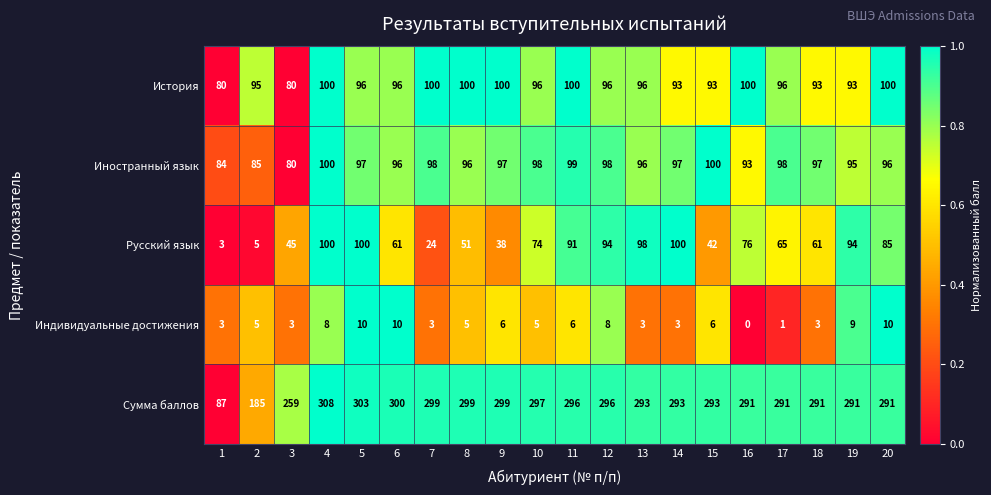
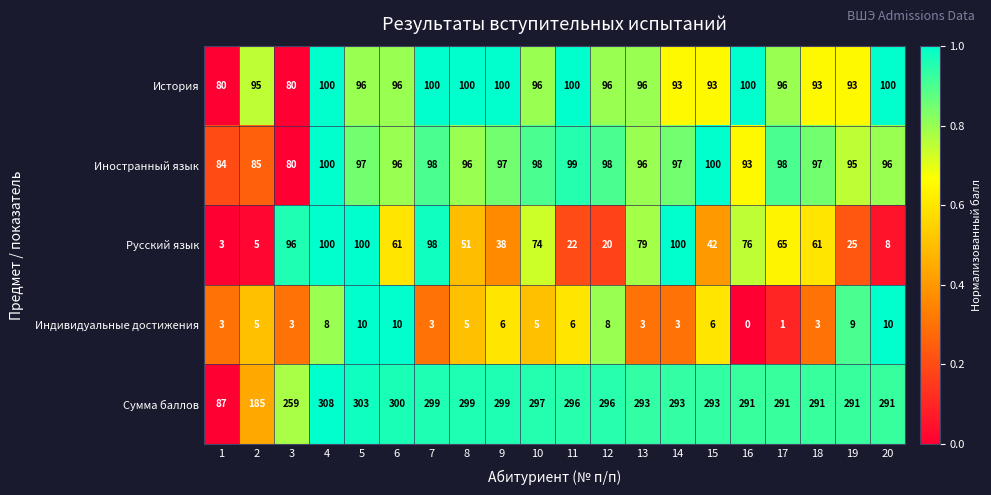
  {
    "История": {
      "1": 80,
      "2": 95,
      "3": 80,
      "4": 100,
      "5": 96,
      "6": 96,
      "7": 100,
      "8": 100,
      "9": 100,
      "10": 96,
      "11": 100,
      "12": 96,
      "13": 96,
      "14": 93,
      "15": 93,
      "16": 100,
      "17": 96,
      "18": 93,
      "19": 93,
      "20": 100
    },
    "Иностранный язык": {
      "1": 84,
      "2": 85,
      "3": 80,
      "4": 100,
      "5": 97,
      "6": 96,
      "7": 98,
      "8": 96,
      "9": 97,
      "10": 98,
      "11": 99,
      "12": 98,
      "13": 96,
      "14": 97,
      "15": 100,
      "16": 93,
      "17": 98,
      "18": 97,
      "19": 95,
      "20": 96
    },
    "Русский язык": {
      "1": 3,
      "2": 5,
-     "3": 45,
+     "3": 96,
      "4": 100,
      "5": 100,
      "6": 61,
-     "7": 24,
+     "7": 98,
      "8": 51,
      "9": 38,
      "10": 74,
-     "11": 91,
-     "12": 94,
-     "13": 98,
+     "11": 22,
+     "12": 20,
+     "13": 79,
      "14": 100,
      "15": 42,
      "16": 76,
      "17": 65,
      "18": 61,
-     "19": 94,
-     "20": 85
+     "19": 25,
+     "20": 8
    },
    "Индивидуальные достижения": {
      "1": 3,
      "2": 5,
      "3": 3,
      "4": 8,
      "5": 10,
      "6": 10,
      "7": 3,
      "8": 5,
      "9": 6,
      "10": 5,
      "11": 6,
      "12": 8,
      "13": 3,
      "14": 3,
      "15": 6,
      "16": 0,
      "17": 1,
      "18": 3,
      "19": 9,
      "20": 10
    },
    "Сумма баллов": {
      "1": 87,
      "2": 185,
      "3": 259,
      "4": 308,
      "5": 303,
      "6": 300,
      "7": 299,
      "8": 299,
      "9": 299,
      "10": 297,
      "11": 296,
      "12": 296,
      "13": 293,
      "14": 293,
      "15": 293,
      "16": 291,
      "17": 291,
      "18": 291,
      "19": 291,
      "20": 291
    }
  }
